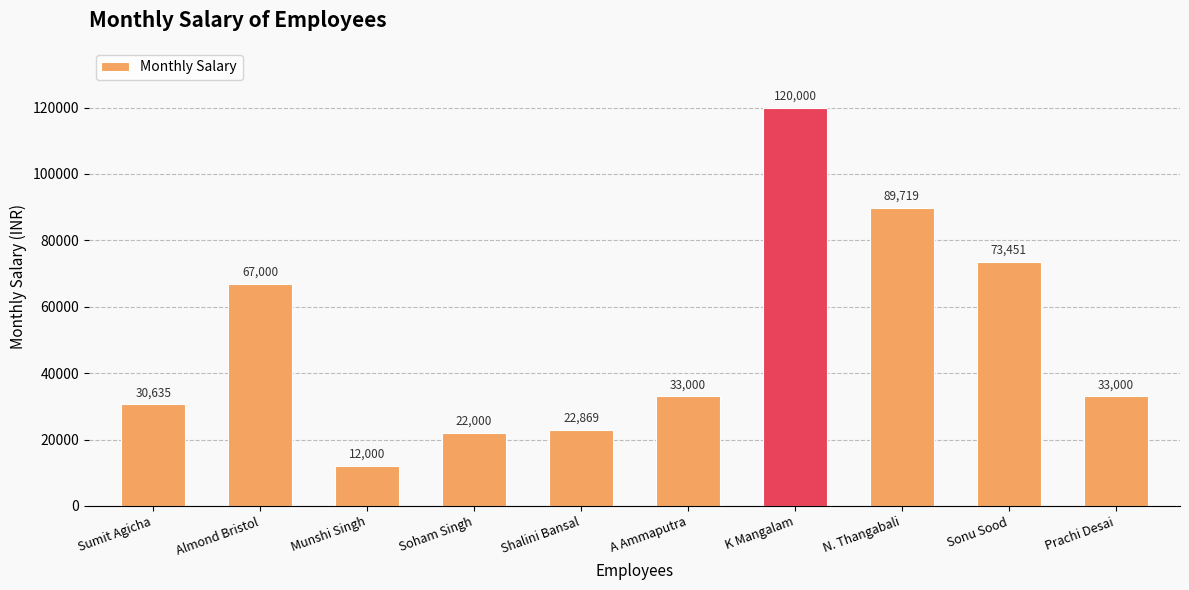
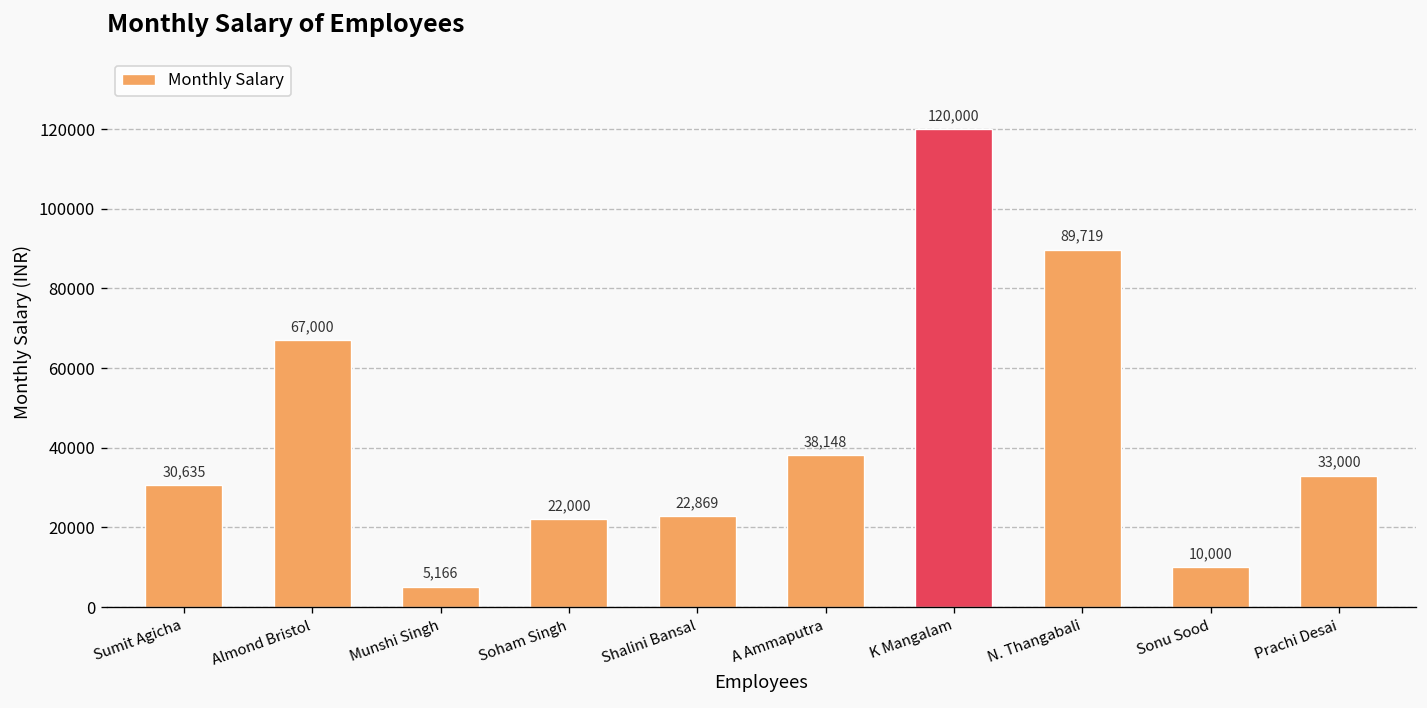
  {
    "Sumit Agicha": "30,635",
    "Almond Bristol": "67,000",
-   "Munshi Singh": "12,000",
+   "Munshi Singh": "5,166",
    "Soham Singh": "22,000",
    "Shalini Bansal": "22,869",
-   "A Ammaputra": "33,000",
+   "A Ammaputra": "38,148",
    "K Mangalam": "120,000",
    "N. Thangabali": "89,719",
-   "Sonu Sood": "73,451",
+   "Sonu Sood": "10,000",
    "Prachi Desai": "33,000"
  }
